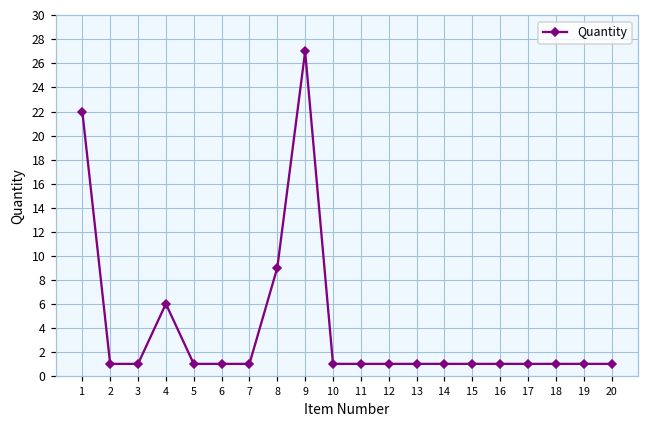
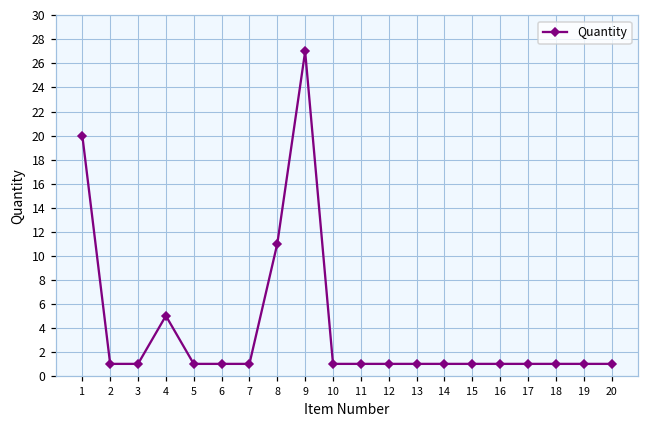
  {
-   "1": 22,
+   "1": 20,
    "2": 1,
    "3": 1,
-   "4": 6,
+   "4": 5,
    "5": 1,
    "6": 1,
    "7": 1,
-   "8": 9,
+   "8": 11,
    "9": 27,
    "10": 1,
    "11": 1,
    "12": 1,
    "13": 1,
    "14": 1,
    "15": 1,
    "16": 1,
    "17": 1,
    "18": 1,
    "19": 1,
    "20": 1
  }
